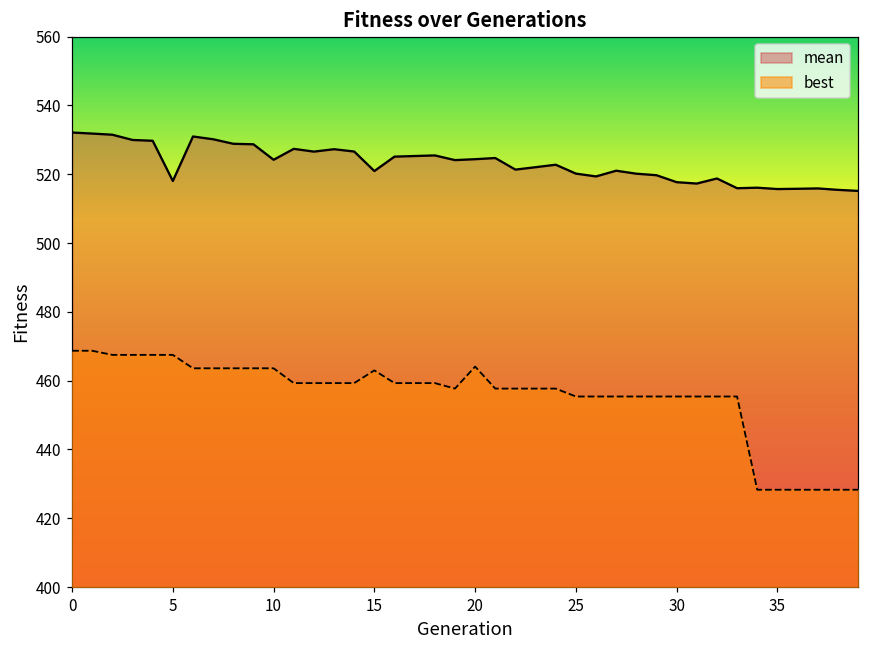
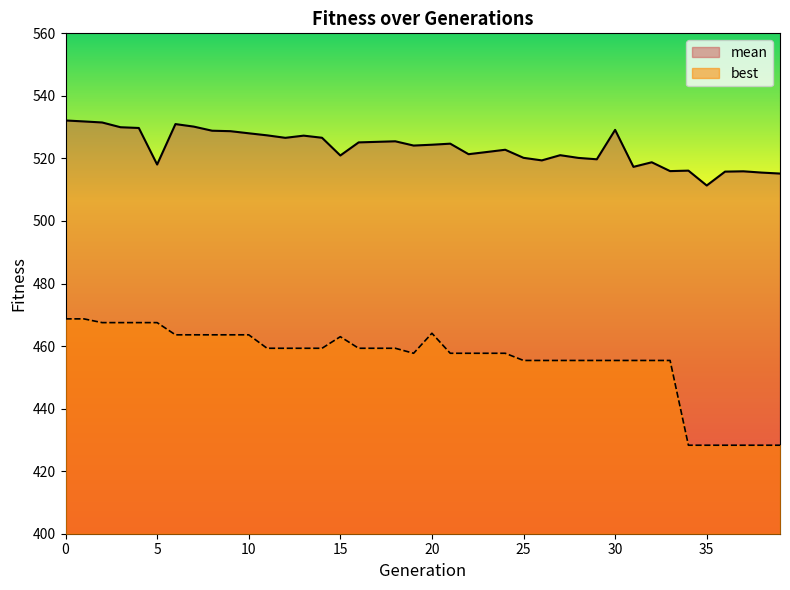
  {
    "mean": {
      "0": 532,
      "5": 518,
-     "10": 524,
+     "10": 528,
      "15": 521,
      "20": 524,
      "25": 520,
-     "30": 518,
-     "35": 516
+     "30": 529,
+     "35": 511
    },
    "best": {
      "0": 469,
      "5": 468,
      "10": 464,
      "15": 463,
      "20": 464,
      "25": 455,
      "30": 455,
      "35": 428
    }
  }
